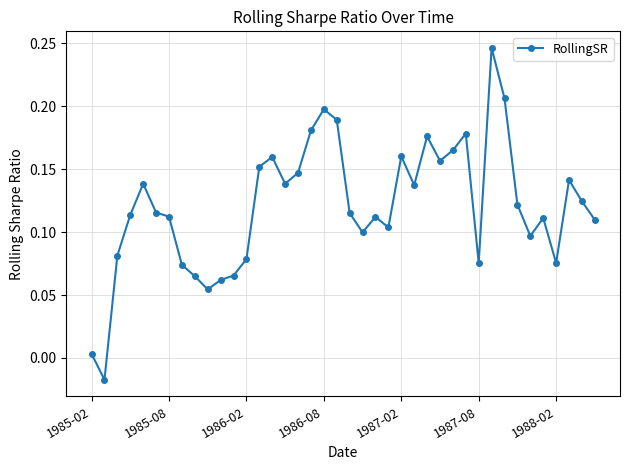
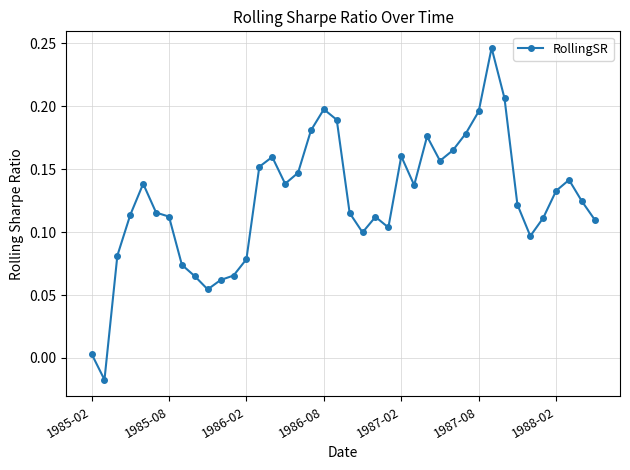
  {
    "1985-02": 0.003,
    "1985-08": 0.112,
    "1986-02": 0.079,
    "1986-08": 0.198,
    "1987-02": 0.160,
-   "1987-08": 0.075,
-   "1988-02": 0.075
+   "1987-08": 0.196,
+   "1988-02": 0.133
  }
